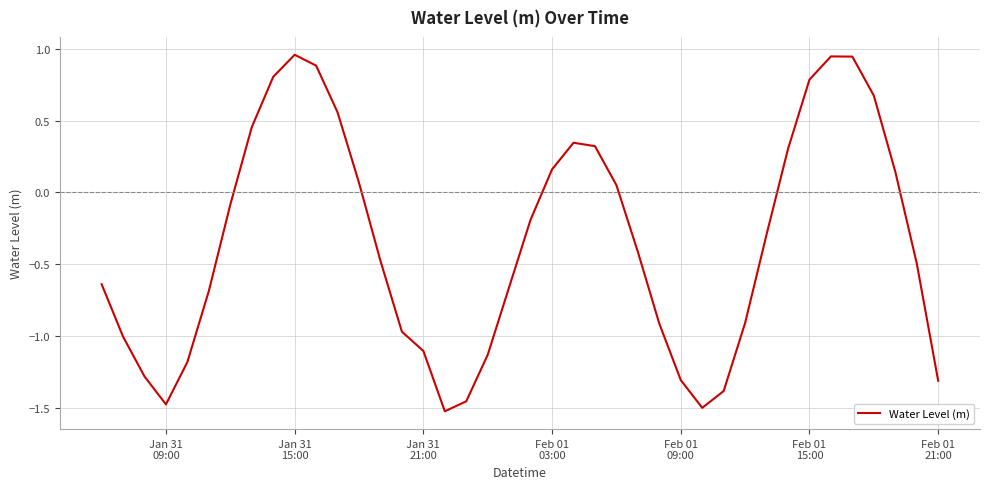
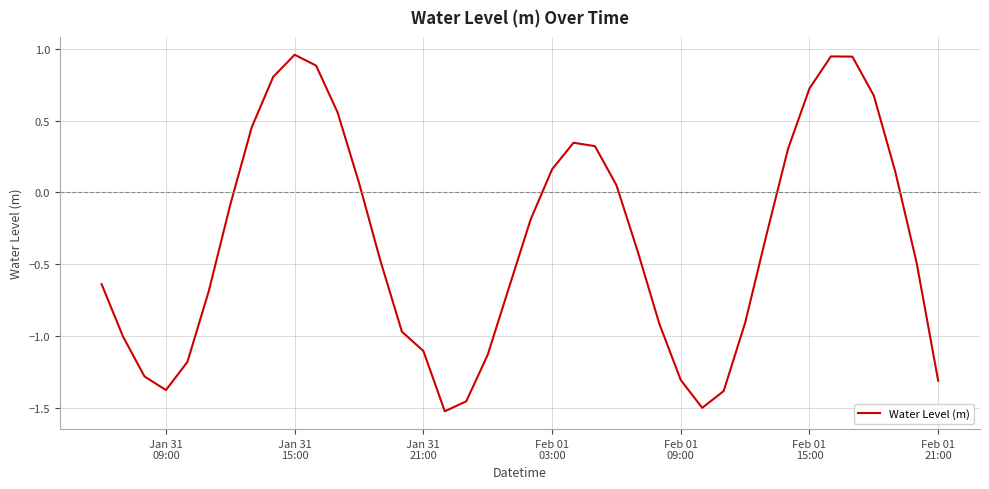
  {
-   "Jan 31 09:00": -1.47,
+   "Jan 31 09:00": -1.37,
    "Jan 31 15:00": 0.96,
    "Jan 31 21:00": -1.10,
    "Feb 01 03:00": 0.16,
    "Feb 01 09:00": -1.30,
-   "Feb 01 15:00": 0.79,
+   "Feb 01 15:00": 0.72,
    "Feb 01 21:00": -1.31
  }
